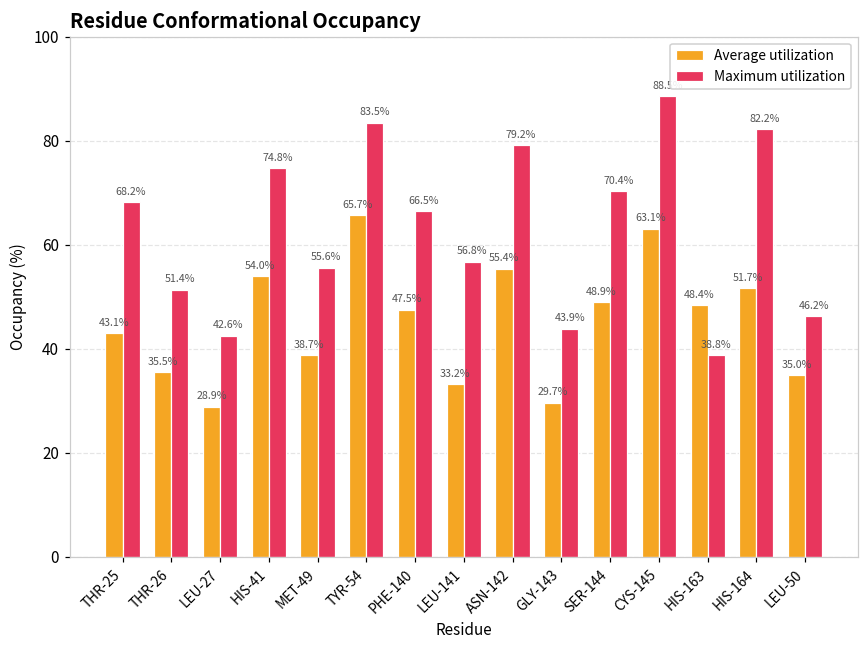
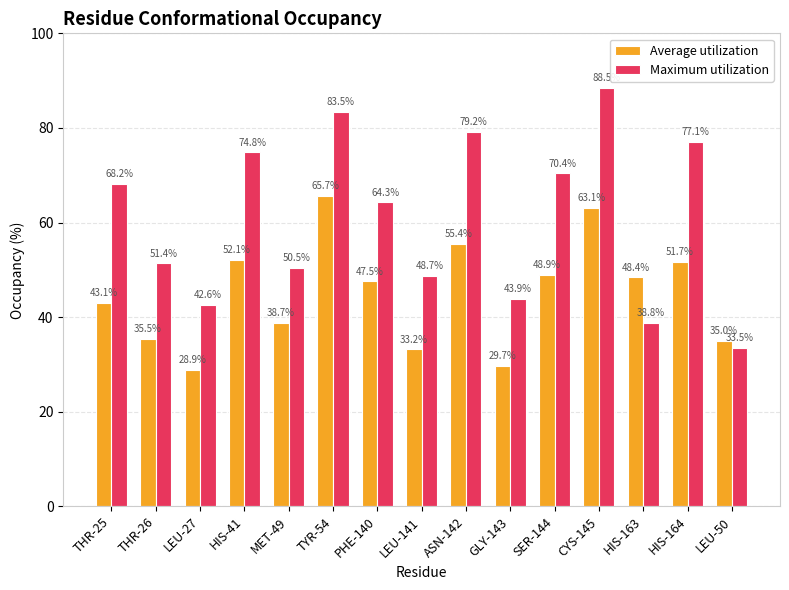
  {
    "Average utilization": {
      "THR-25": "43.1%",
      "THR-26": "35.5%",
      "LEU-27": "28.9%",
-     "HIS-41": "54.0%",
+     "HIS-41": "52.1%",
      "MET-49": "38.7%",
      "TYR-54": "65.7%",
      "PHE-140": "47.5%",
      "LEU-141": "33.2%",
      "ASN-142": "55.4%",
      "GLY-143": "29.7%",
      "SER-144": "48.9%",
      "CYS-145": "63.1%",
      "HIS-163": "48.4%",
      "HIS-164": "51.7%",
      "LEU-50": "35.0%"
    },
    "Maximum utilization": {
      "THR-25": "68.2%",
      "THR-26": "51.4%",
      "LEU-27": "42.6%",
      "HIS-41": "74.8%",
-     "MET-49": "55.6%",
+     "MET-49": "50.5%",
      "TYR-54": "83.5%",
-     "PHE-140": "66.5%",
-     "LEU-141": "56.8%",
+     "PHE-140": "64.3%",
+     "LEU-141": "48.7%",
      "ASN-142": "79.2%",
      "GLY-143": "43.9%",
      "SER-144": "70.4%",
      "HIS-163": "38.8%",
-     "HIS-164": "82.2%",
-     "LEU-50": "46.2%"
+     "HIS-164": "77.1%",
+     "LEU-50": "33.5%"
    }
  }
